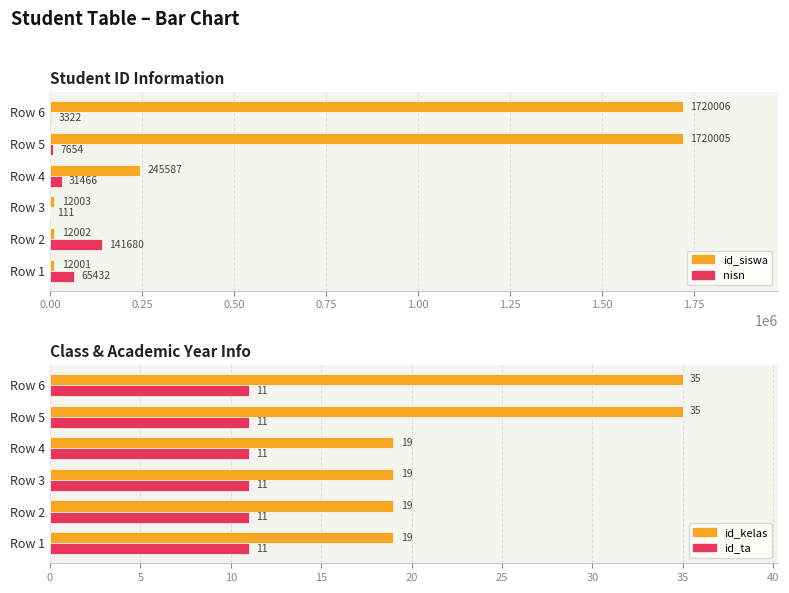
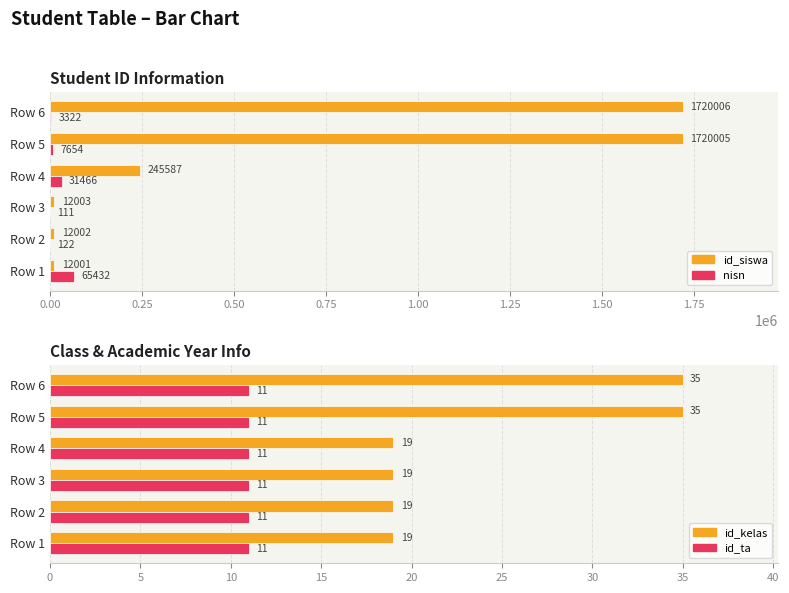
  {
    "Student ID Information": {
      "id_siswa": {
        "Row 6": 1720006,
        "Row 5": 1720005,
        "Row 4": 245587,
        "Row 3": 12003,
        "Row 2": 12002,
        "Row 1": 12001
      },
      "nisn": {
        "Row 6": 3322,
        "Row 5": 7654,
        "Row 4": 31466,
        "Row 3": 111,
-       "Row 2": 141680,
+       "Row 2": 122,
        "Row 1": 65432
      }
    },
    "Class & Academic Year Info": {
      "id_kelas": {
        "Row 6": 35,
        "Row 5": 35,
        "Row 4": 19,
        "Row 3": 19,
        "Row 2": 19,
        "Row 1": 19
      },
      "id_ta": {
        "Row 6": 11,
        "Row 5": 11,
        "Row 4": 11,
        "Row 3": 11,
        "Row 2": 11,
        "Row 1": 11
      }
    }
  }
